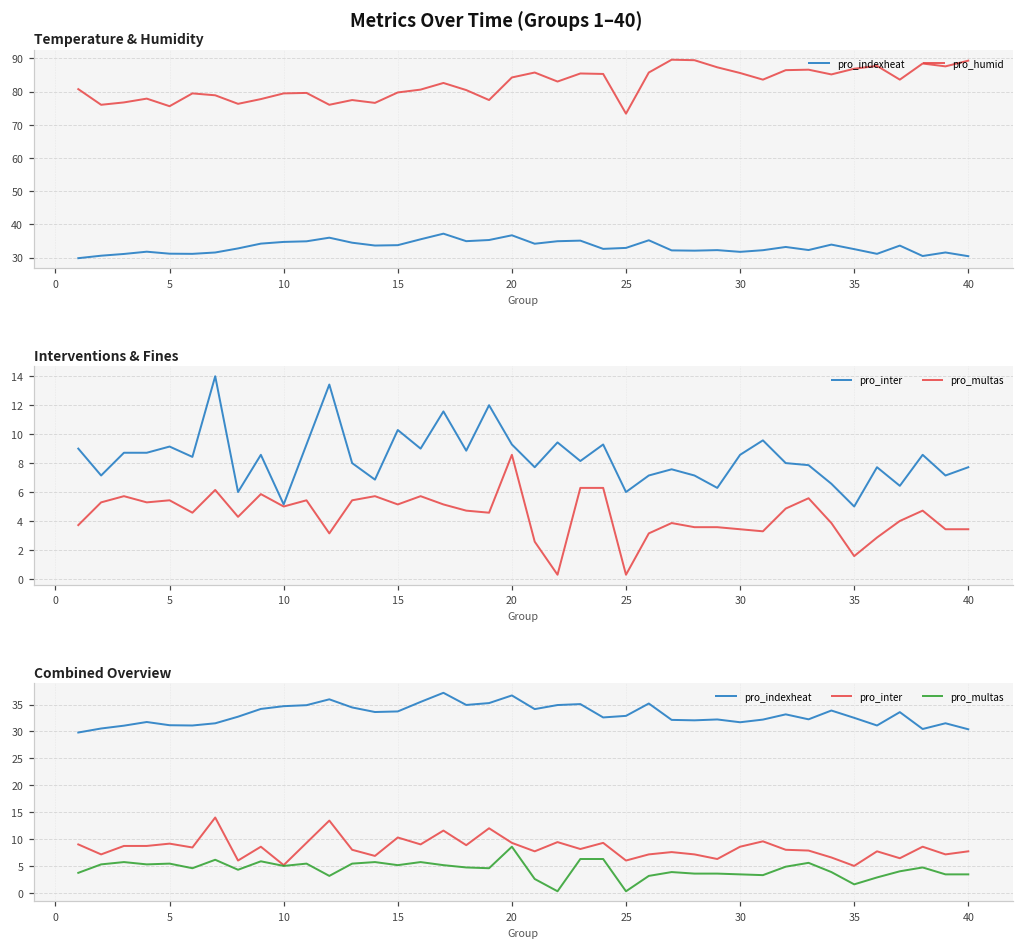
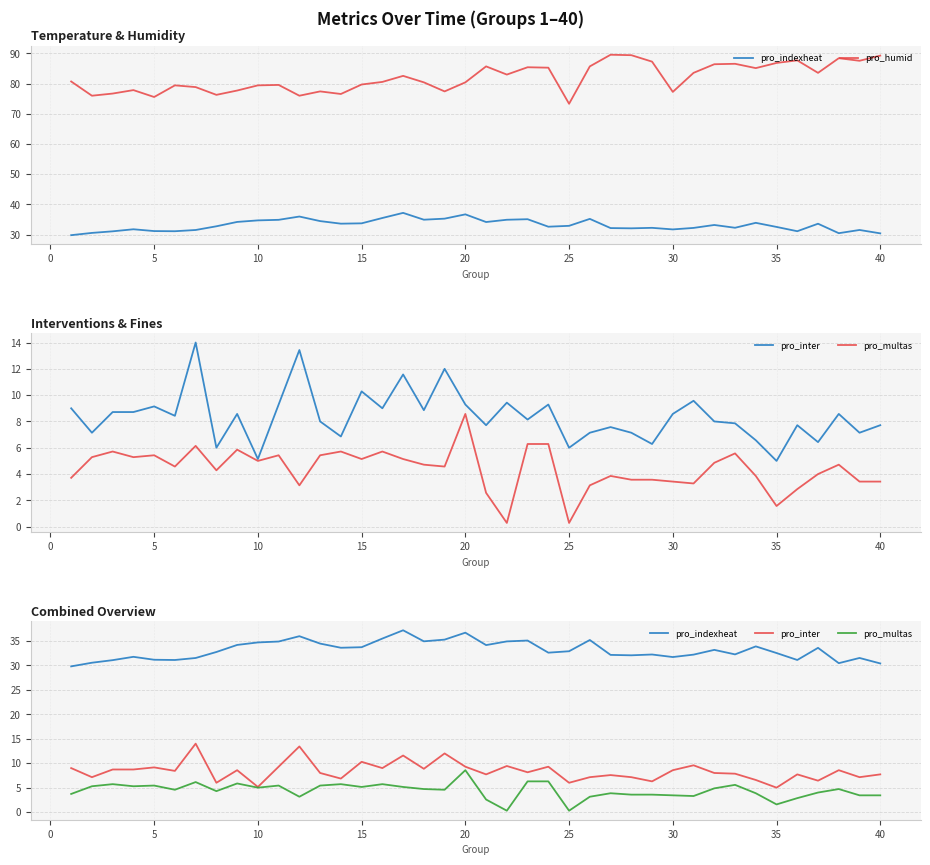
  {
    "Temperature & Humidity": {
      "pro_indexheat": {
        "5": 31,
        "10": 35,
        "15": 34,
        "20": 37,
        "25": 33,
        "30": 32,
        "35": 33,
        "40": 30
      },
      "pro_humid": {
        "5": 76,
        "10": 79,
        "15": 80,
-       "20": 84,
+       "20": 80,
        "25": 73,
-       "30": 86,
+       "30": 77,
        "35": 87,
        "40": 89
      }
    },
    "Combined Overview": {
      "pro_indexheat": {
        "5": 31,
        "10": 35,
        "15": 34,
        "20": 37,
        "25": 33,
        "30": 32,
        "35": 33,
        "40": 30
      },
      "pro_inter": {
        "5": 9,
        "15": 10,
        "20": 9,
        "25": 6,
        "30": 9,
        "35": 5,
        "40": 8
      },
      "pro_multas": {
        "5": 5,
        "15": 5,
        "20": 9,
        "25": 0,
        "30": 3,
        "35": 2,
        "40": 3
      }
    }
  }
